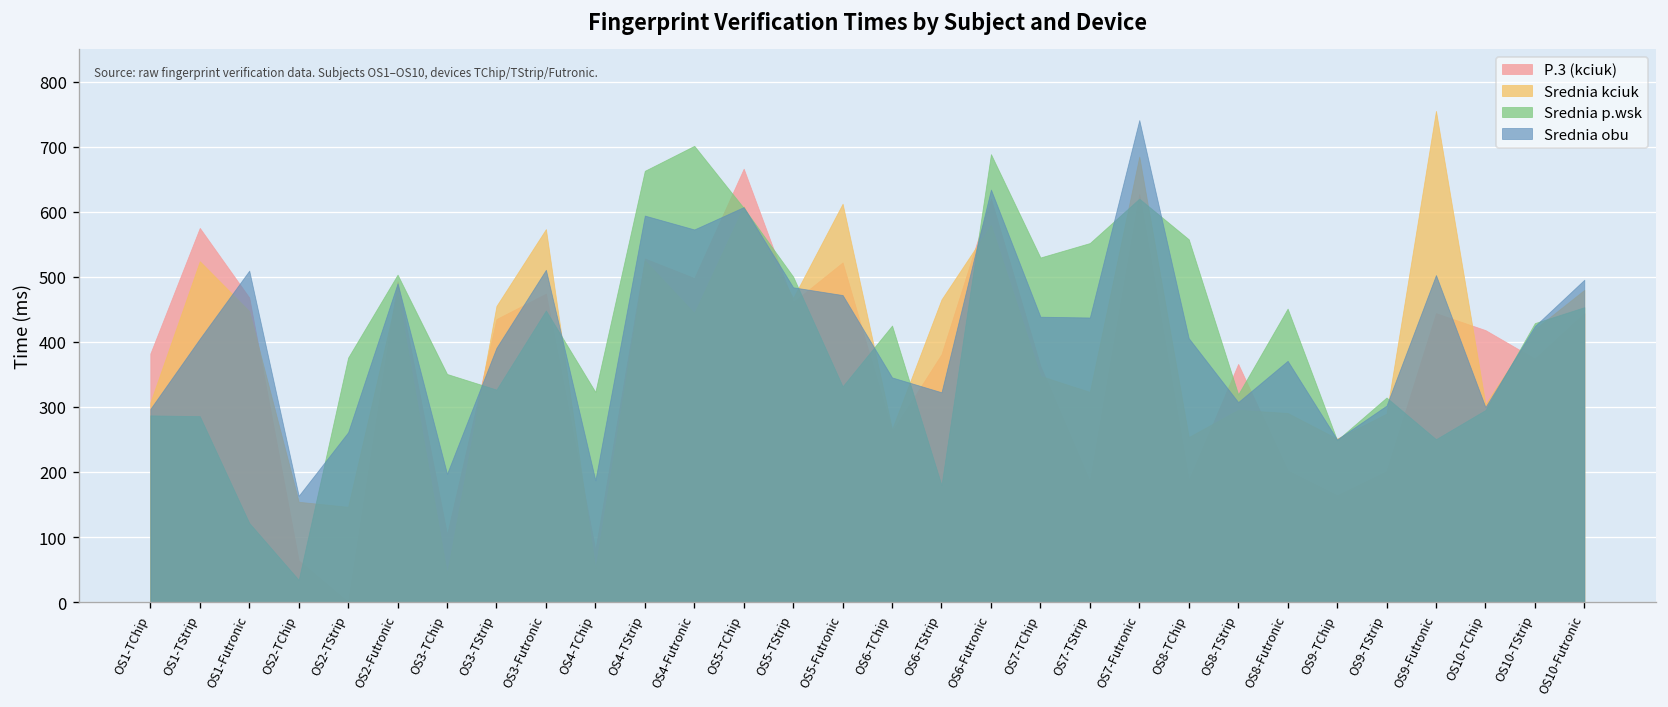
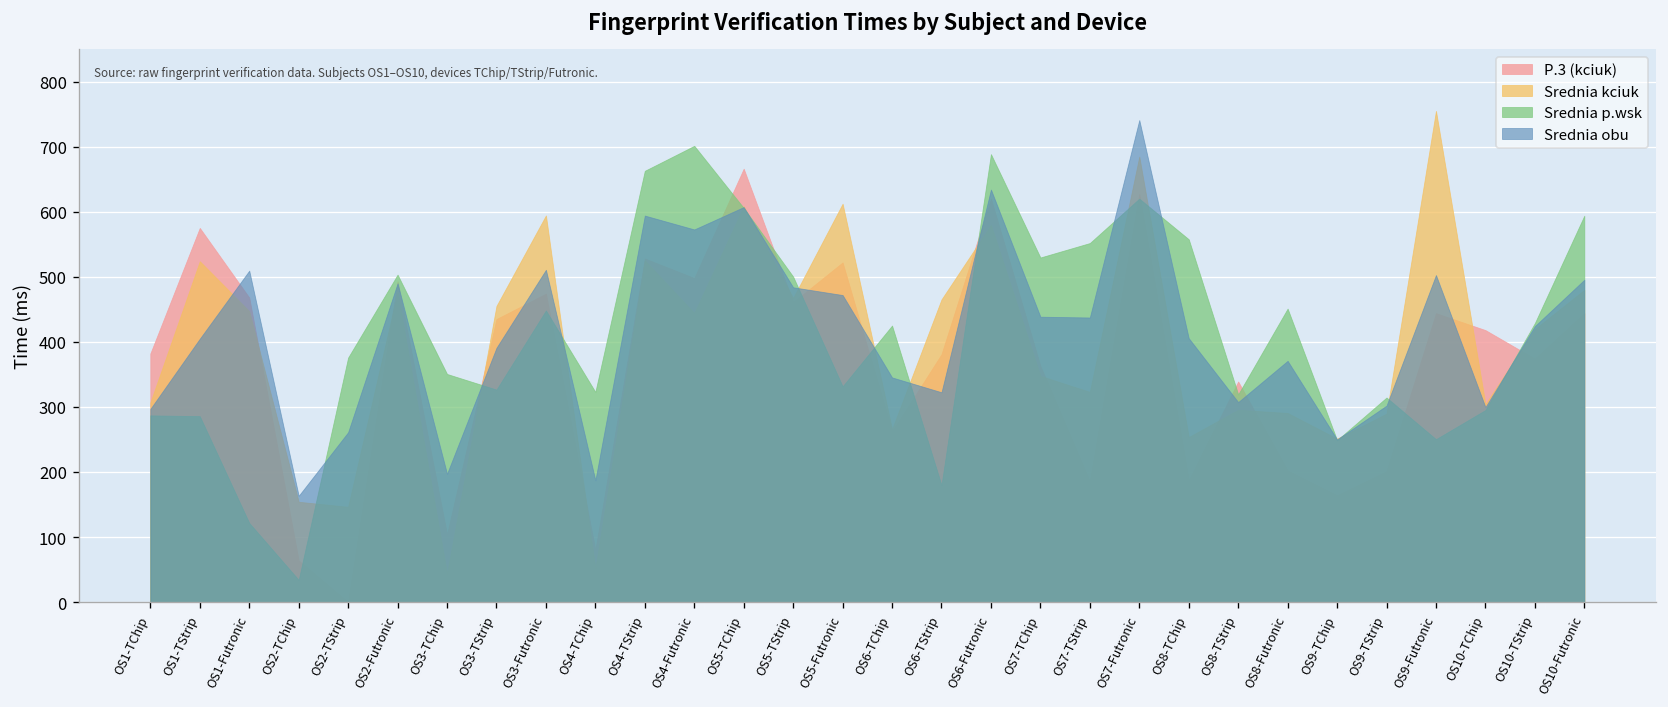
  {
    "P.3 (kciuk)": {
      "OS1-TChip": 380,
      "OS1-TStrip": 580,
      "OS1-Futronic": 470,
      "OS2-TChip": 60,
      "OS2-TStrip": 0,
      "OS3-TChip": 100,
      "OS3-TStrip": 440,
      "OS3-Futronic": 470,
      "OS4-TChip": 80,
      "OS4-Futronic": 500,
      "OS5-TChip": 670,
      "OS5-TStrip": 460,
      "OS5-Futronic": 520,
      "OS6-TStrip": 380,
      "OS6-Futronic": 620,
      "OS7-TChip": 360,
      "OS7-TStrip": 190,
      "OS7-Futronic": 630,
      "OS8-TChip": 190,
-     "OS8-TStrip": 370,
+     "OS8-TStrip": 340,
      "OS8-Futronic": 200,
      "OS9-TChip": 160,
      "OS9-TStrip": 200,
      "OS9-Futronic": 440,
      "OS10-TChip": 420,
      "OS10-TStrip": 370,
      "OS10-Futronic": 440
    },
    "Srednia kciuk": {
      "OS1-TChip": 310,
      "OS1-TStrip": 520,
      "OS1-Futronic": 450,
      "OS2-TChip": 150,
      "OS2-TStrip": 150,
      "OS2-Futronic": 480,
      "OS3-TChip": 40,
      "OS3-TStrip": 460,
-     "OS3-Futronic": 570,
+     "OS3-Futronic": 590,
      "OS4-TChip": 50,
      "OS4-Futronic": 440,
      "OS5-TStrip": 470,
      "OS5-Futronic": 610,
      "OS6-TStrip": 470,
      "OS6-Futronic": 580,
      "OS7-TChip": 350,
      "OS7-TStrip": 320,
      "OS7-Futronic": 680,
      "OS8-TChip": 250,
      "OS8-TStrip": 300,
      "OS8-Futronic": 290,
      "OS9-TStrip": 290,
      "OS9-Futronic": 750,
      "OS10-Futronic": 480
    },
    "Srednia p.wsk": {
      "OS1-TChip": 290,
      "OS1-TStrip": 290,
      "OS1-Futronic": 120,
      "OS2-TChip": 30,
      "OS2-TStrip": 380,
      "OS2-Futronic": 500,
      "OS3-TChip": 350,
      "OS3-TStrip": 330,
      "OS3-Futronic": 450,
      "OS4-TChip": 320,
      "OS4-TStrip": 660,
      "OS4-Futronic": 700,
      "OS5-TStrip": 500,
      "OS5-Futronic": 330,
      "OS6-TChip": 430,
      "OS6-TStrip": 180,
      "OS6-Futronic": 690,
      "OS7-TChip": 530,
      "OS7-TStrip": 550,
      "OS7-Futronic": 620,
      "OS8-TChip": 560,
      "OS8-TStrip": 320,
      "OS8-Futronic": 450,
      "OS9-TStrip": 310,
      "OS9-Futronic": 250,
-     "OS10-Futronic": 450
+     "OS10-Futronic": 590
    },
    "Srednia obu": {
      "OS1-TChip": 300,
      "OS1-TStrip": 400,
      "OS1-Futronic": 510,
      "OS2-TChip": 160,
      "OS2-TStrip": 260,
      "OS3-TChip": 200,
      "OS3-TStrip": 390,
      "OS3-Futronic": 510,
      "OS4-TChip": 190,
      "OS4-TStrip": 590,
      "OS4-Futronic": 570,
      "OS5-TStrip": 480,
      "OS5-Futronic": 470,
      "OS6-TChip": 350,
      "OS6-TStrip": 320,
      "OS6-Futronic": 630,
      "OS7-TChip": 440,
      "OS7-TStrip": 440,
      "OS7-Futronic": 740,
      "OS8-TChip": 410,
      "OS8-TStrip": 310,
      "OS8-Futronic": 370,
      "OS9-TStrip": 300,
      "OS9-Futronic": 500,
      "OS10-Futronic": 500
    }
  }
